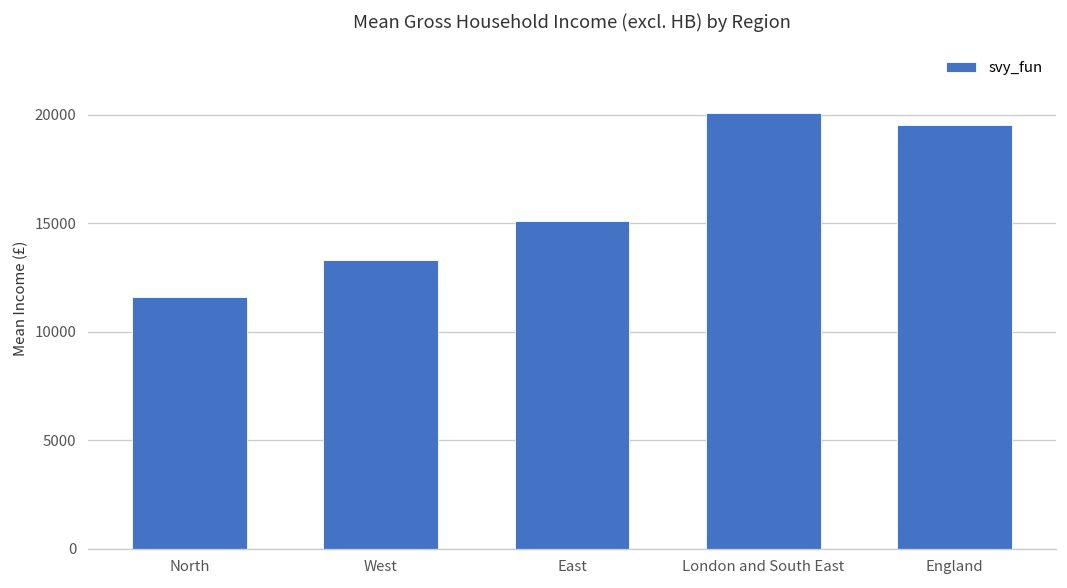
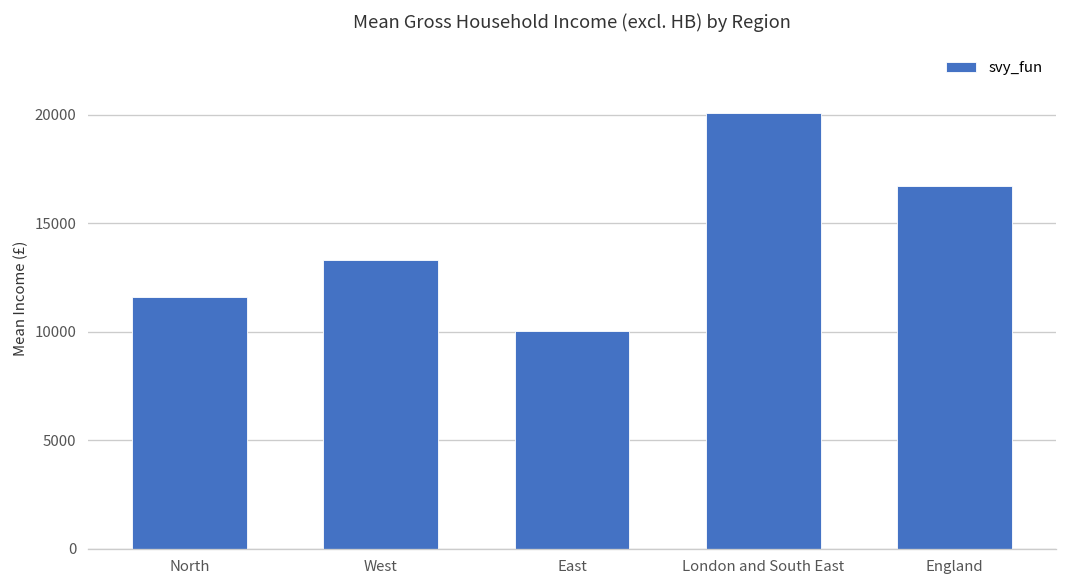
  {
    "North": 11600,
    "West": 13300,
-   "East": 15100,
+   "East": 10000,
    "London and South East": 20100,
-   "England": 19500
+   "England": 16700
  }
